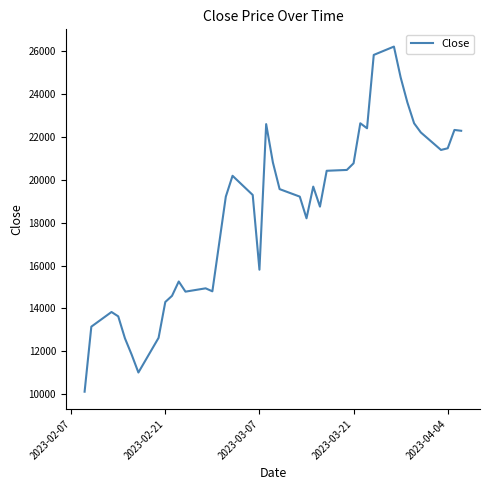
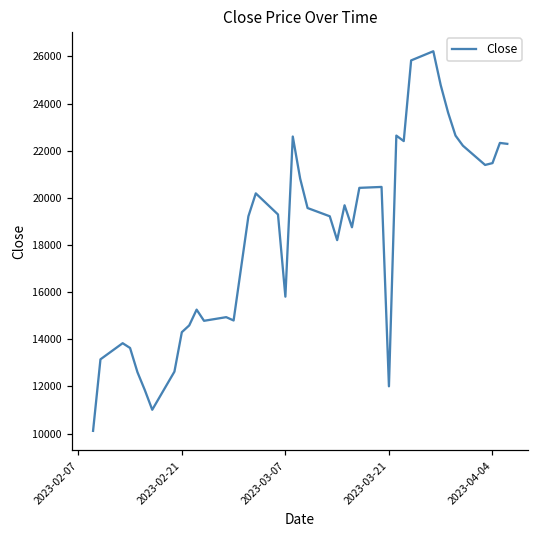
  {
    "2023-02-21": 14300,
    "2023-03-07": 15800,
-   "2023-03-21": 20800,
+   "2023-03-21": 12000,
    "2023-04-04": 21500
  }
